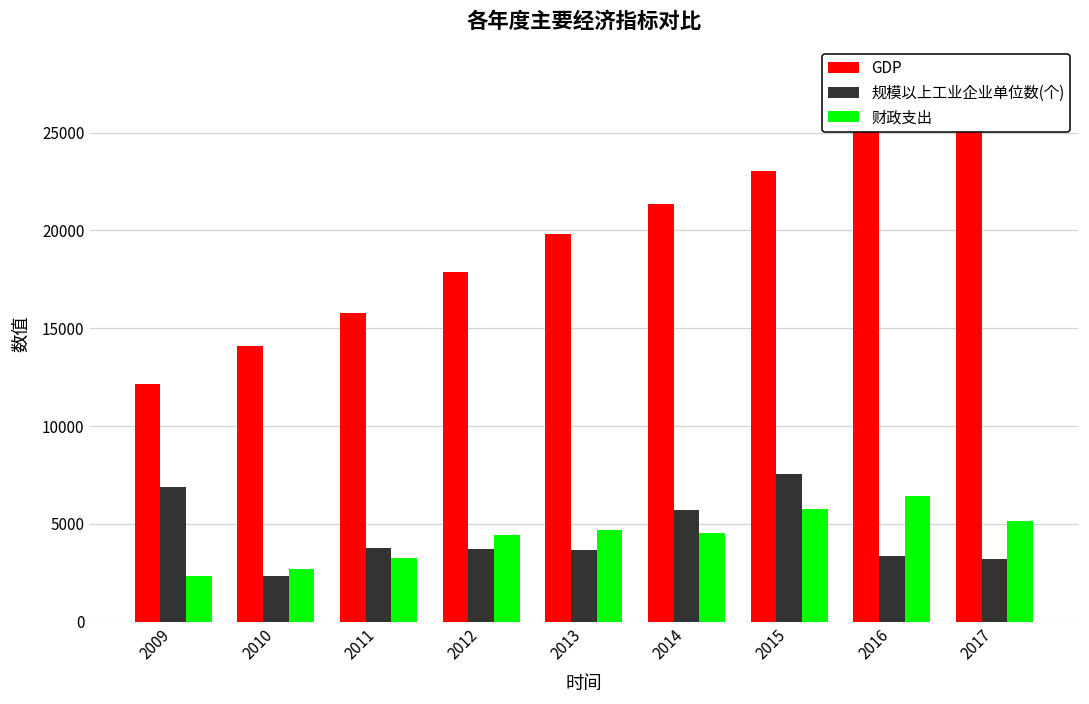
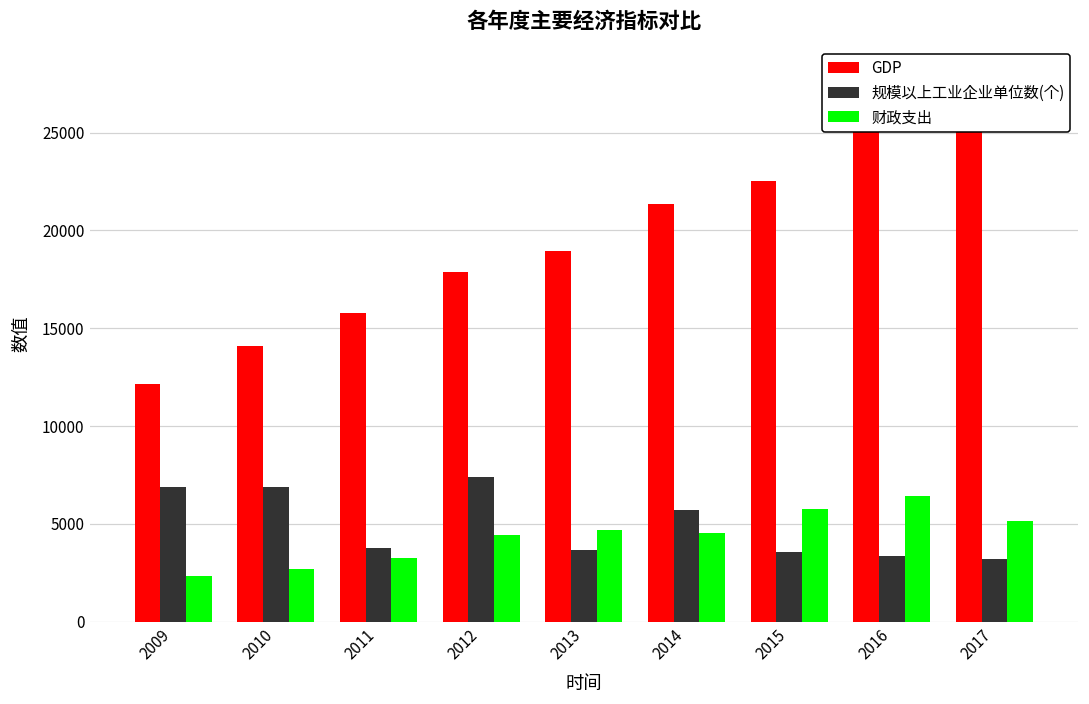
  {
    "GDP": {
      "2009": 12200,
      "2010": 14100,
      "2011": 15800,
      "2012": 17900,
-     "2013": 19800,
+     "2013": 19000,
      "2014": 21300,
-     "2015": 23000
+     "2015": 22500
    },
    "规模以上工业企业单位数(个)": {
      "2009": 6900,
-     "2010": 2400,
+     "2010": 6900,
      "2011": 3700,
-     "2012": 3700,
+     "2012": 7400,
      "2013": 3600,
      "2014": 5700,
-     "2015": 7600,
+     "2015": 3500,
      "2016": 3300,
      "2017": 3200
    },
    "财政支出": {
      "2009": 2300,
      "2010": 2700,
      "2011": 3200,
      "2012": 4400,
      "2013": 4700,
      "2014": 4500,
      "2015": 5700,
      "2016": 6400,
      "2017": 5200
    }
  }
